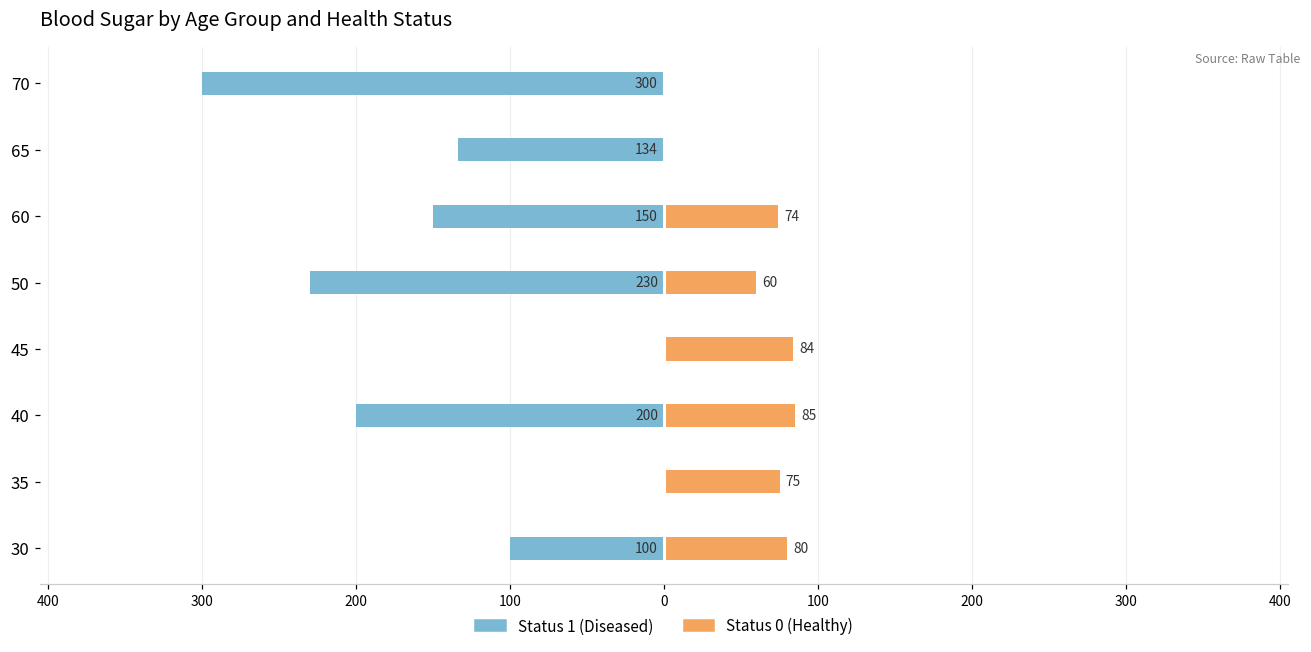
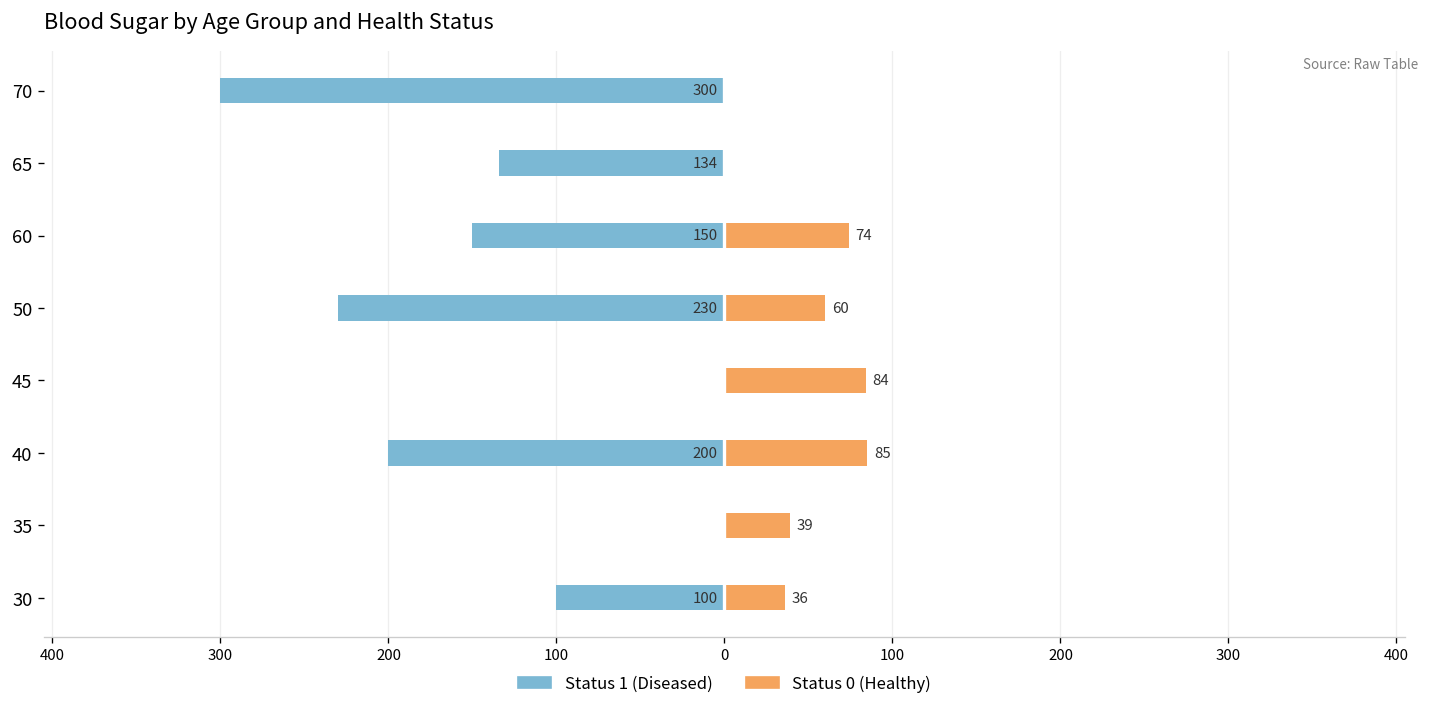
  {
    "Status 0 (Healthy)": {
      "60": 74,
      "50": 60,
      "45": 84,
      "40": 85,
-     "35": 75,
-     "30": 80
+     "35": 39,
+     "30": 36
    }
  }
